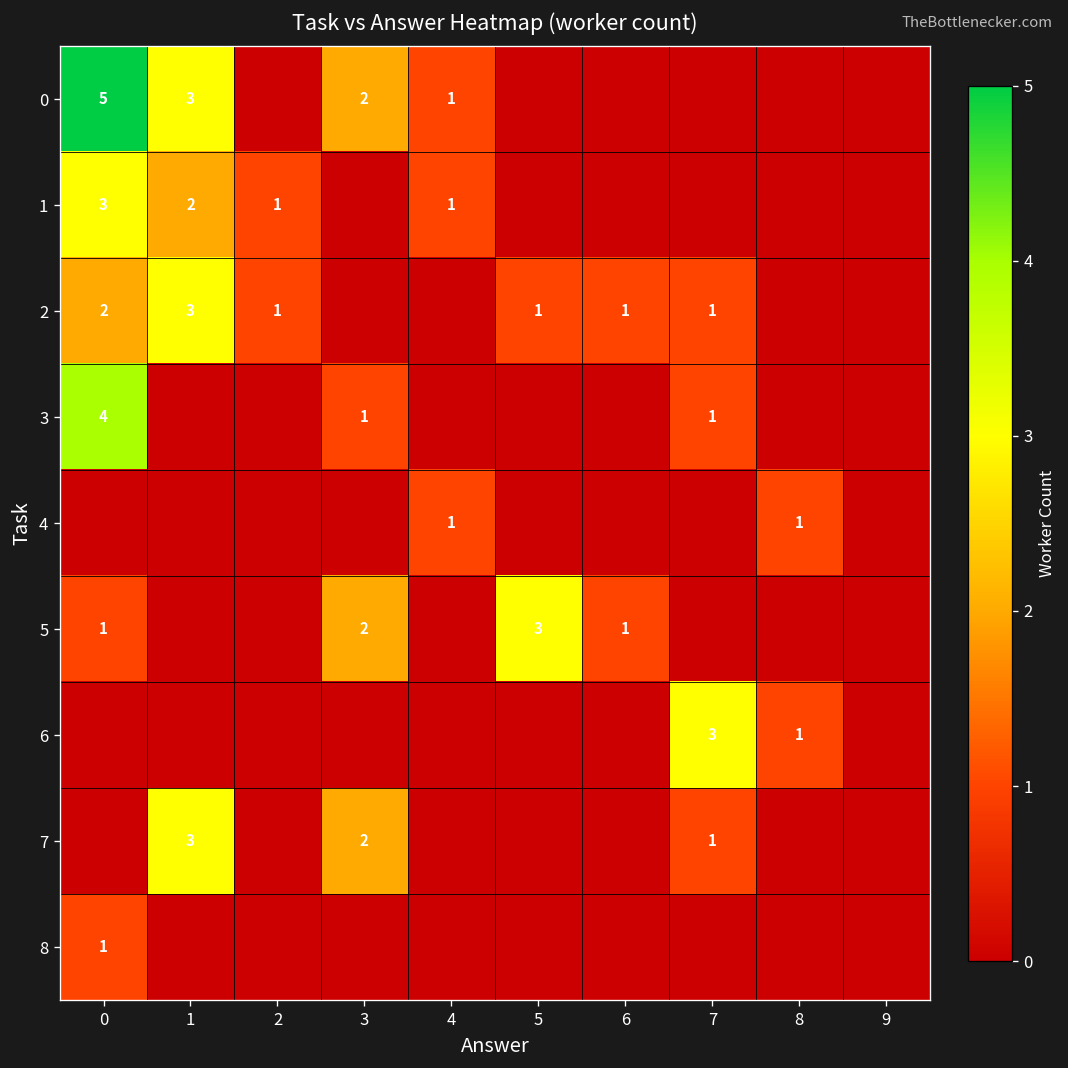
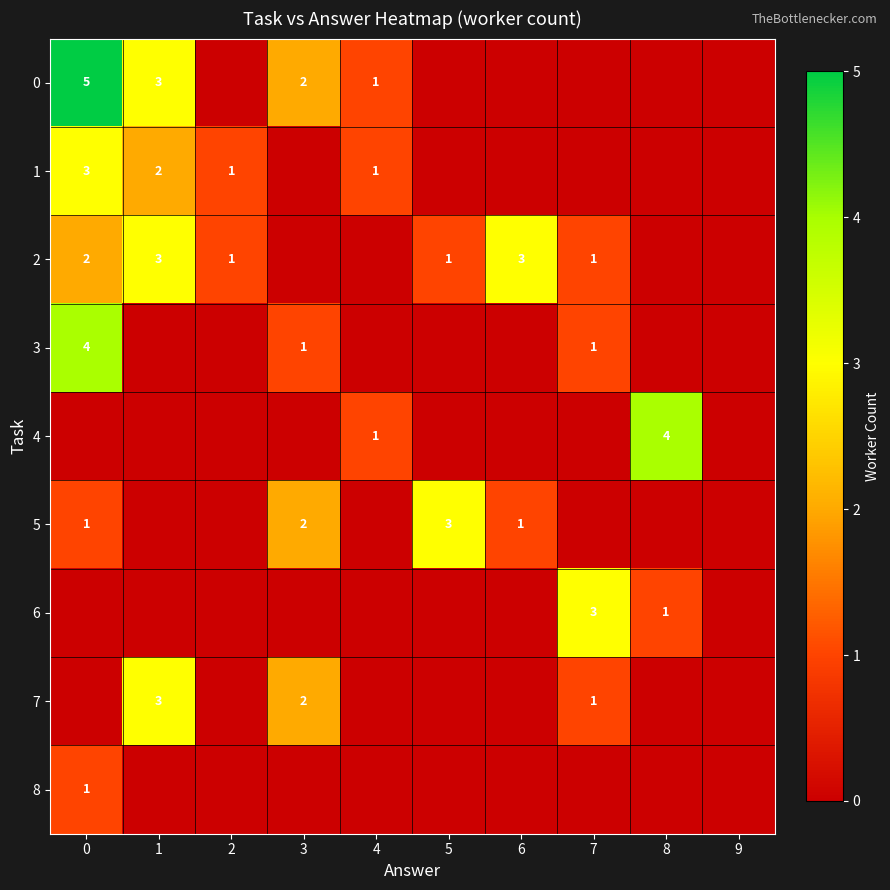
  {
    "0": {
      "0": 5,
      "1": 3,
      "3": 2,
      "4": 1
    },
    "1": {
      "0": 3,
      "1": 2,
      "2": 1,
      "4": 1
    },
    "2": {
      "0": 2,
      "1": 3,
      "2": 1,
      "5": 1,
-     "6": 1,
+     "6": 3,
      "7": 1
    },
    "3": {
      "0": 4,
      "3": 1,
      "7": 1
    },
    "4": {
      "4": 1,
-     "8": 1
+     "8": 4
    },
    "5": {
      "0": 1,
      "3": 2,
      "5": 3,
      "6": 1
    },
    "6": {
      "7": 3,
      "8": 1
    },
    "7": {
      "1": 3,
      "3": 2,
      "7": 1
    },
    "8": {
      "0": 1
    }
  }
